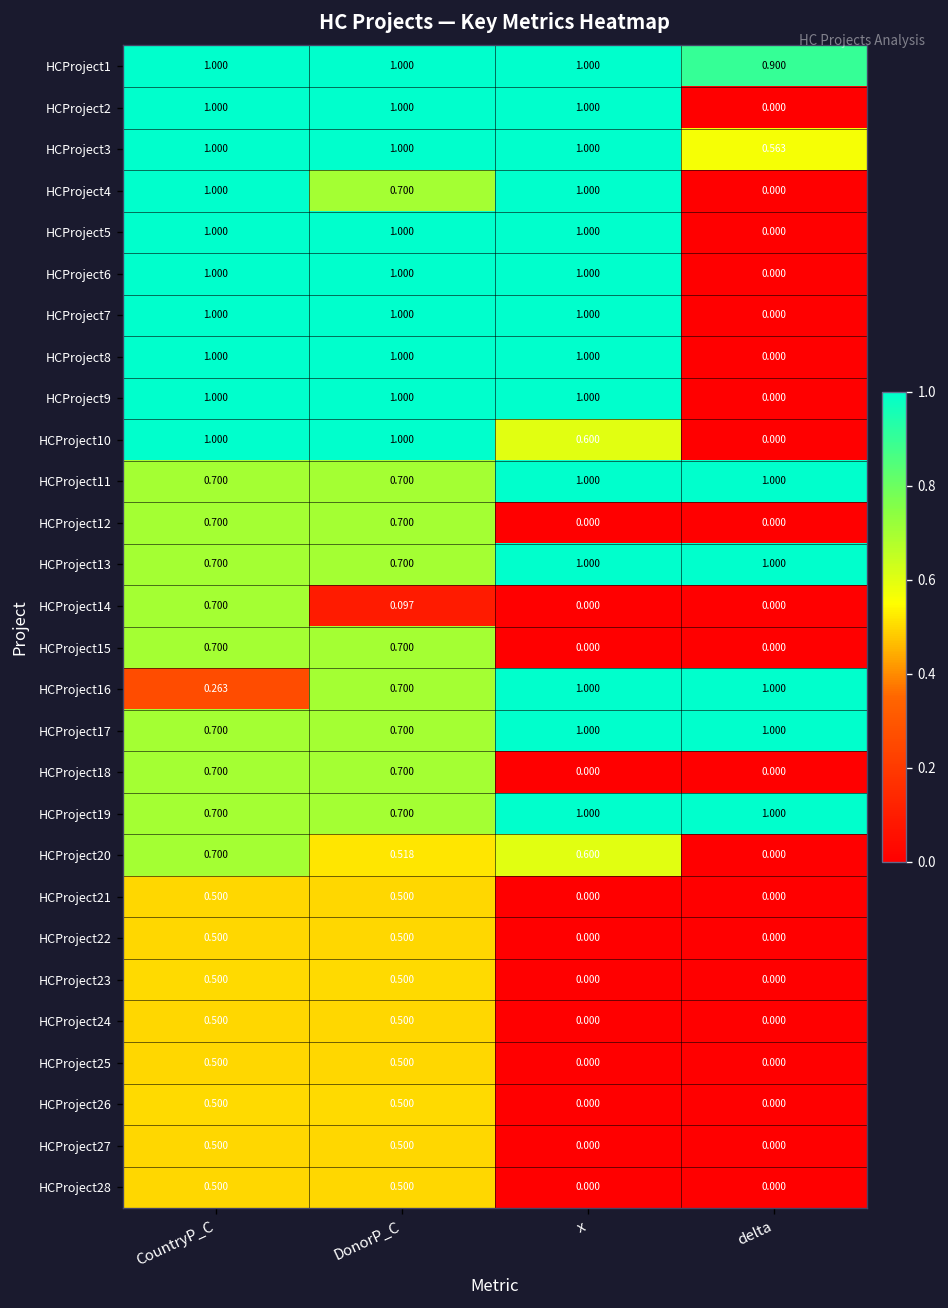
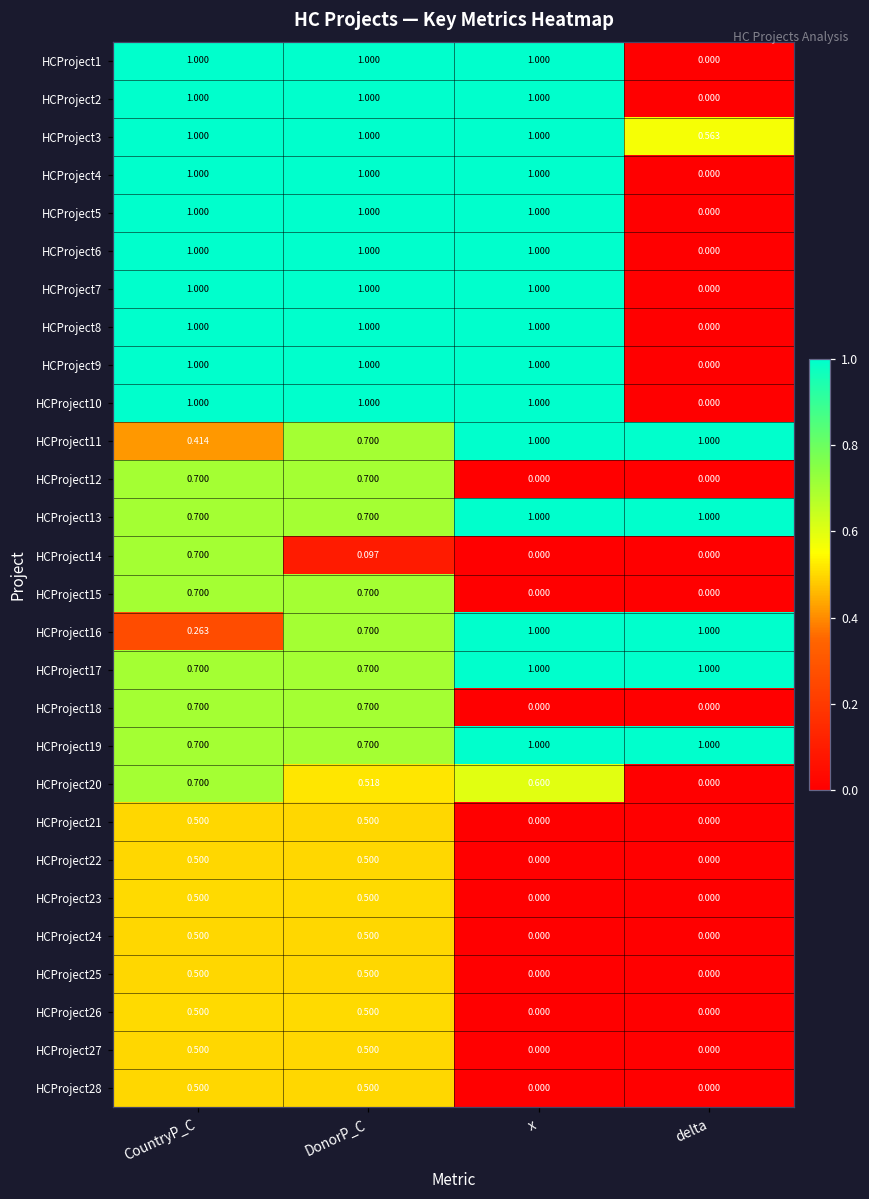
  {
    "HCProject1": {
      "CountryP_C": 1.000,
      "DonorP_C": 1.000,
      "x": 1.000,
-     "delta": 0.900
+     "delta": 0.000
    },
    "HCProject2": {
      "CountryP_C": 1.000,
      "DonorP_C": 1.000,
      "x": 1.000,
      "delta": 0.000
    },
    "HCProject3": {
      "CountryP_C": 1.000,
      "DonorP_C": 1.000,
      "x": 1.000,
      "delta": 0.563
    },
    "HCProject4": {
      "CountryP_C": 1.000,
-     "DonorP_C": 0.700,
+     "DonorP_C": 1.000,
      "x": 1.000,
      "delta": 0.000
    },
    "HCProject5": {
      "CountryP_C": 1.000,
      "DonorP_C": 1.000,
      "x": 1.000,
      "delta": 0.000
    },
    "HCProject6": {
      "CountryP_C": 1.000,
      "DonorP_C": 1.000,
      "x": 1.000,
      "delta": 0.000
    },
    "HCProject7": {
      "CountryP_C": 1.000,
      "DonorP_C": 1.000,
      "x": 1.000,
      "delta": 0.000
    },
    "HCProject8": {
      "CountryP_C": 1.000,
      "DonorP_C": 1.000,
      "x": 1.000,
      "delta": 0.000
    },
    "HCProject9": {
      "CountryP_C": 1.000,
      "DonorP_C": 1.000,
      "x": 1.000,
      "delta": 0.000
    },
    "HCProject10": {
      "CountryP_C": 1.000,
      "DonorP_C": 1.000,
-     "x": 0.600,
+     "x": 1.000,
      "delta": 0.000
    },
    "HCProject11": {
-     "CountryP_C": 0.700,
+     "CountryP_C": 0.414,
      "DonorP_C": 0.700,
      "x": 1.000,
      "delta": 1.000
    },
    "HCProject12": {
      "CountryP_C": 0.700,
      "DonorP_C": 0.700,
      "x": 0.000,
      "delta": 0.000
    },
    "HCProject13": {
      "CountryP_C": 0.700,
      "DonorP_C": 0.700,
      "x": 1.000,
      "delta": 1.000
    },
    "HCProject14": {
      "CountryP_C": 0.700,
      "DonorP_C": 0.097,
      "x": 0.000,
      "delta": 0.000
    },
    "HCProject15": {
      "CountryP_C": 0.700,
      "DonorP_C": 0.700,
      "x": 0.000,
      "delta": 0.000
    },
    "HCProject16": {
      "CountryP_C": 0.263,
      "DonorP_C": 0.700,
      "x": 1.000,
      "delta": 1.000
    },
    "HCProject17": {
      "CountryP_C": 0.700,
      "DonorP_C": 0.700,
      "x": 1.000,
      "delta": 1.000
    },
    "HCProject18": {
      "CountryP_C": 0.700,
      "DonorP_C": 0.700,
      "x": 0.000,
      "delta": 0.000
    },
    "HCProject19": {
      "CountryP_C": 0.700,
      "DonorP_C": 0.700,
      "x": 1.000,
      "delta": 1.000
    },
    "HCProject20": {
      "CountryP_C": 0.700,
      "DonorP_C": 0.518,
      "x": 0.600,
      "delta": 0.000
    },
    "HCProject21": {
      "CountryP_C": 0.500,
      "DonorP_C": 0.500,
      "x": 0.000,
      "delta": 0.000
    },
    "HCProject22": {
      "CountryP_C": 0.500,
      "DonorP_C": 0.500,
      "x": 0.000,
      "delta": 0.000
    },
    "HCProject23": {
      "CountryP_C": 0.500,
      "DonorP_C": 0.500,
      "x": 0.000,
      "delta": 0.000
    },
    "HCProject24": {
      "CountryP_C": 0.500,
      "DonorP_C": 0.500,
      "x": 0.000,
      "delta": 0.000
    },
    "HCProject25": {
      "CountryP_C": 0.500,
      "DonorP_C": 0.500,
      "x": 0.000,
      "delta": 0.000
    },
    "HCProject26": {
      "CountryP_C": 0.500,
      "DonorP_C": 0.500,
      "x": 0.000,
      "delta": 0.000
    },
    "HCProject27": {
      "CountryP_C": 0.500,
      "DonorP_C": 0.500,
      "x": 0.000,
      "delta": 0.000
    },
    "HCProject28": {
      "CountryP_C": 0.500,
      "DonorP_C": 0.500,
      "x": 0.000,
      "delta": 0.000
    }
  }
